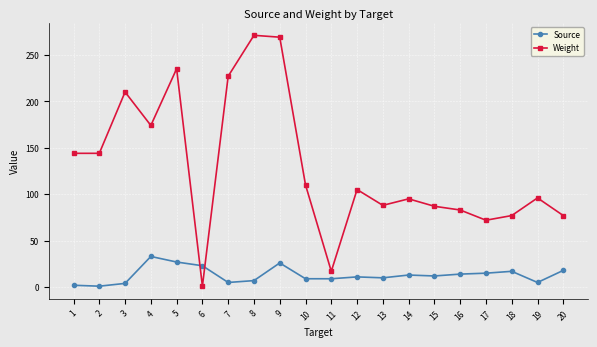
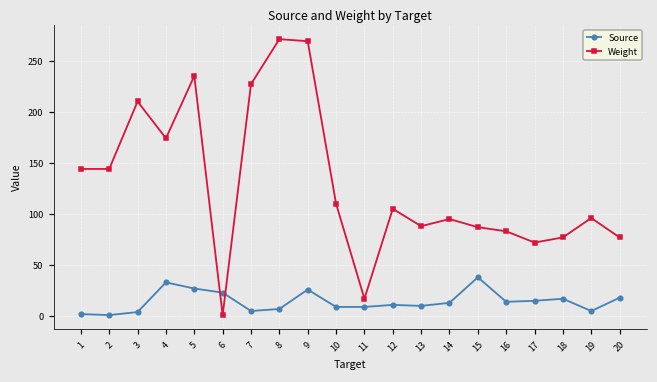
  {
    "Source": {
      "1": 0,
      "2": 0,
      "3": 0,
      "4": 30,
      "5": 30,
      "6": 20,
      "7": 10,
      "8": 10,
      "9": 30,
      "10": 10,
      "11": 10,
      "12": 10,
      "13": 10,
      "14": 10,
-     "15": 10,
+     "15": 40,
      "16": 10,
      "17": 20,
      "18": 20,
      "19": 10,
      "20": 20
    },
    "Weight": {
      "1": 140,
      "2": 140,
      "3": 210,
      "4": 170,
      "5": 240,
      "6": 0,
      "7": 230,
      "8": 270,
      "9": 270,
      "10": 110,
      "11": 20,
      "12": 110,
      "13": 90,
      "14": 100,
      "15": 90,
      "16": 80,
      "17": 70,
      "18": 80,
      "19": 100,
      "20": 80
    }
  }
